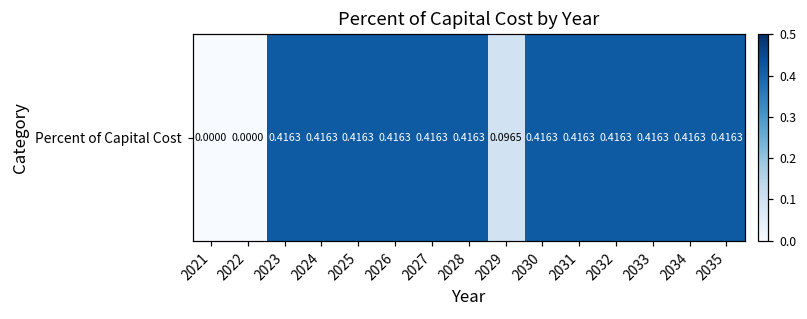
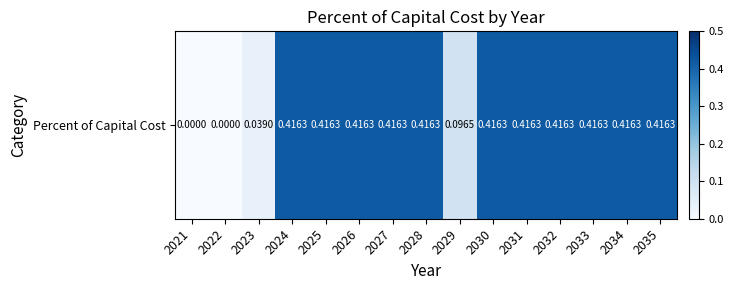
  {
    "Percent of Capital Cost": {
      "2021": 0.0000,
      "2022": 0.0000,
-     "2023": 0.4163,
+     "2023": 0.0390,
      "2024": 0.4163,
      "2025": 0.4163,
      "2026": 0.4163,
      "2027": 0.4163,
      "2028": 0.4163,
      "2029": 0.0965,
      "2030": 0.4163,
      "2031": 0.4163,
      "2032": 0.4163,
      "2033": 0.4163,
      "2034": 0.4163,
      "2035": 0.4163
    }
  }
